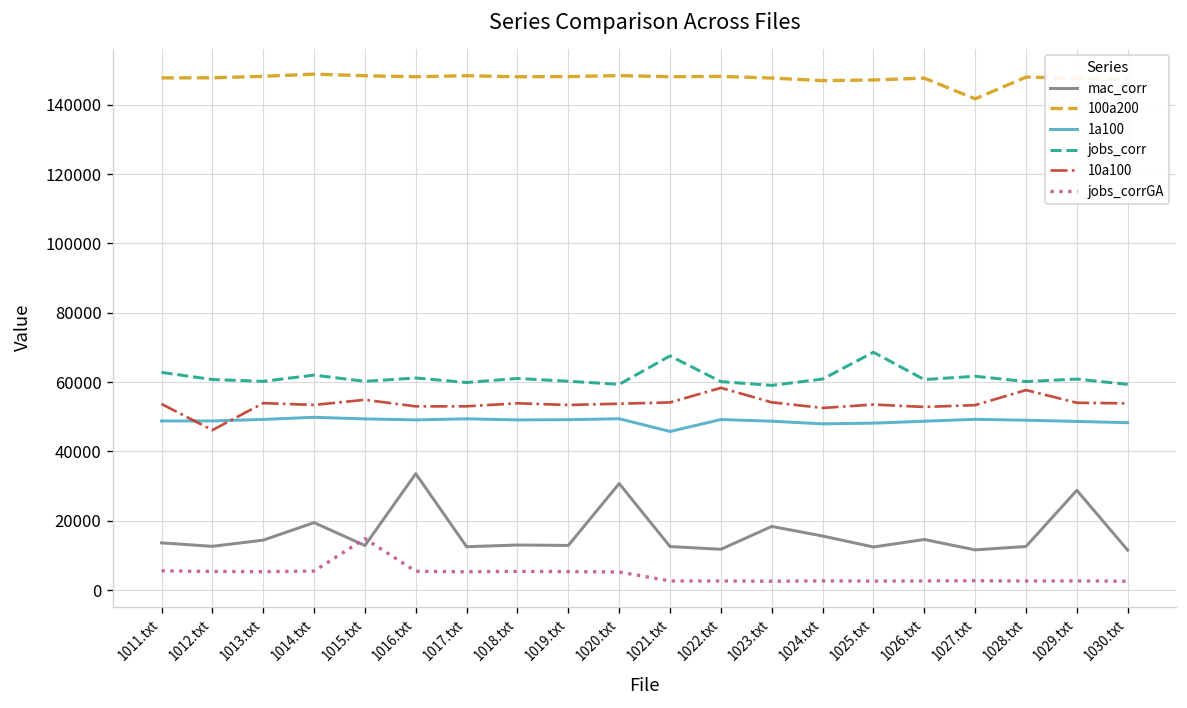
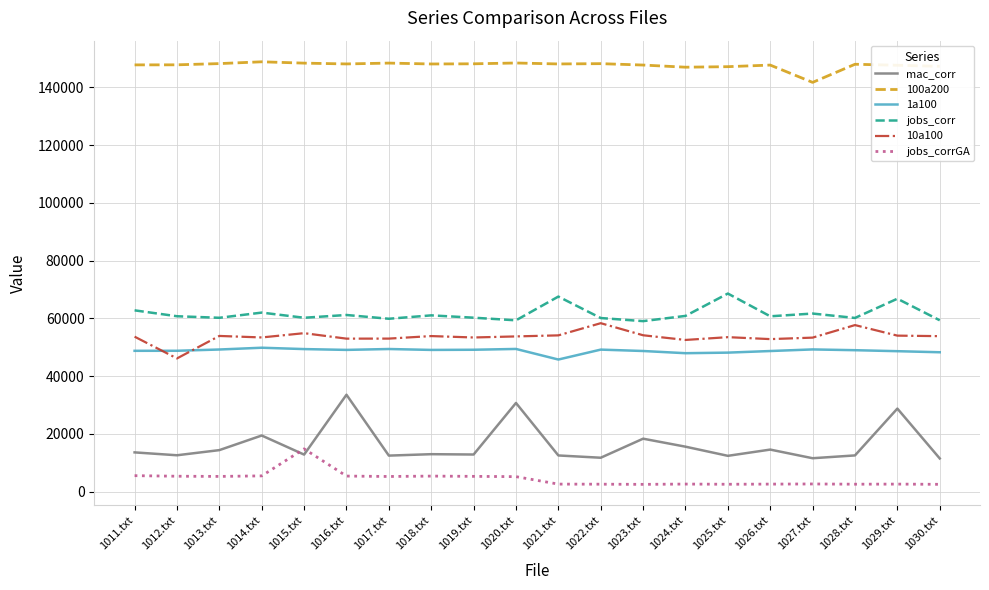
  {
    "mac_corr": {
      "1011.txt": 14000,
      "1012.txt": 13000,
      "1013.txt": 14000,
      "1014.txt": 19000,
      "1015.txt": 13000,
      "1016.txt": 34000,
      "1017.txt": 12000,
      "1018.txt": 13000,
      "1019.txt": 13000,
      "1020.txt": 31000,
      "1021.txt": 13000,
      "1022.txt": 12000,
      "1023.txt": 18000,
      "1024.txt": 16000,
      "1025.txt": 12000,
      "1026.txt": 15000,
      "1027.txt": 12000,
      "1028.txt": 13000,
      "1029.txt": 29000,
      "1030.txt": 12000
    },
    "100a200": {
      "1011.txt": 148000,
      "1012.txt": 148000,
      "1013.txt": 148000,
      "1014.txt": 149000,
      "1015.txt": 148000,
      "1016.txt": 148000,
      "1017.txt": 148000,
      "1018.txt": 148000,
      "1019.txt": 148000,
      "1020.txt": 148000,
      "1021.txt": 148000,
      "1022.txt": 148000,
      "1023.txt": 148000,
      "1024.txt": 147000,
      "1025.txt": 147000,
      "1026.txt": 148000,
      "1027.txt": 142000,
      "1028.txt": 148000
    },
    "1a100": {
      "1011.txt": 49000,
      "1012.txt": 49000,
      "1013.txt": 49000,
      "1014.txt": 50000,
      "1015.txt": 49000,
      "1016.txt": 49000,
      "1017.txt": 49000,
      "1018.txt": 49000,
      "1019.txt": 49000,
      "1020.txt": 49000,
      "1021.txt": 46000,
      "1022.txt": 49000,
      "1023.txt": 49000,
      "1024.txt": 48000,
      "1025.txt": 48000,
      "1026.txt": 49000,
      "1027.txt": 49000,
      "1028.txt": 49000,
      "1029.txt": 49000,
      "1030.txt": 48000
    },
    "jobs_corr": {
      "1011.txt": 63000,
      "1012.txt": 61000,
      "1013.txt": 60000,
      "1014.txt": 62000,
      "1015.txt": 60000,
      "1016.txt": 61000,
      "1017.txt": 60000,
      "1018.txt": 61000,
      "1019.txt": 60000,
      "1020.txt": 59000,
      "1021.txt": 68000,
      "1022.txt": 60000,
      "1023.txt": 59000,
      "1024.txt": 61000,
      "1025.txt": 69000,
      "1026.txt": 61000,
      "1027.txt": 62000,
      "1028.txt": 60000,
-     "1029.txt": 61000,
+     "1029.txt": 67000,
      "1030.txt": 59000
    },
    "10a100": {
      "1011.txt": 54000,
      "1012.txt": 46000,
      "1013.txt": 54000,
      "1014.txt": 53000,
      "1015.txt": 55000,
      "1016.txt": 53000,
      "1017.txt": 53000,
      "1018.txt": 54000,
      "1019.txt": 53000,
      "1020.txt": 54000,
      "1021.txt": 54000,
      "1022.txt": 58000,
      "1023.txt": 54000,
      "1024.txt": 53000,
      "1025.txt": 54000,
      "1026.txt": 53000,
      "1027.txt": 53000,
      "1028.txt": 58000,
      "1029.txt": 54000,
      "1030.txt": 54000
    },
    "jobs_corrGA": {
      "1011.txt": 6000,
      "1012.txt": 5000,
      "1013.txt": 5000,
      "1014.txt": 5000,
      "1015.txt": 15000,
      "1016.txt": 5000,
      "1017.txt": 5000,
      "1018.txt": 5000,
      "1019.txt": 5000,
      "1020.txt": 5000,
      "1021.txt": 3000,
      "1022.txt": 3000,
      "1023.txt": 3000,
      "1024.txt": 3000,
      "1025.txt": 3000,
      "1026.txt": 3000,
      "1027.txt": 3000,
      "1028.txt": 3000,
      "1029.txt": 3000,
      "1030.txt": 3000
    }
  }
